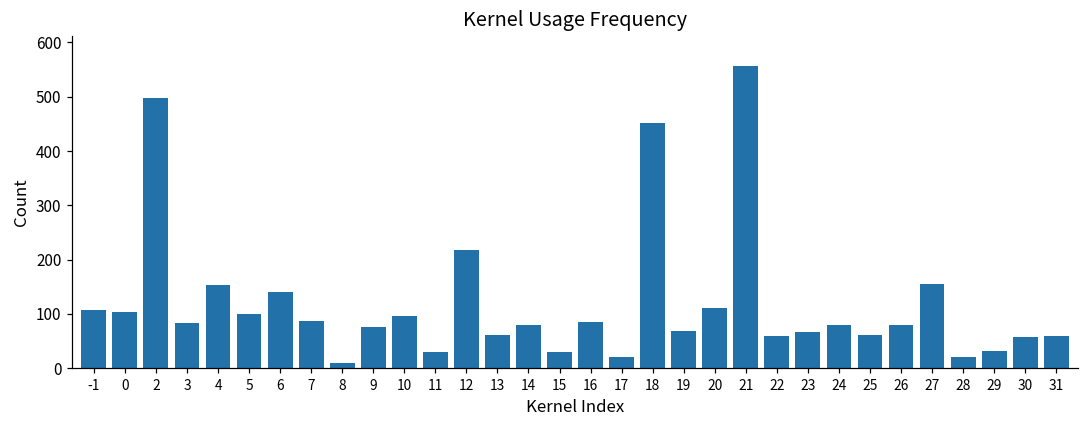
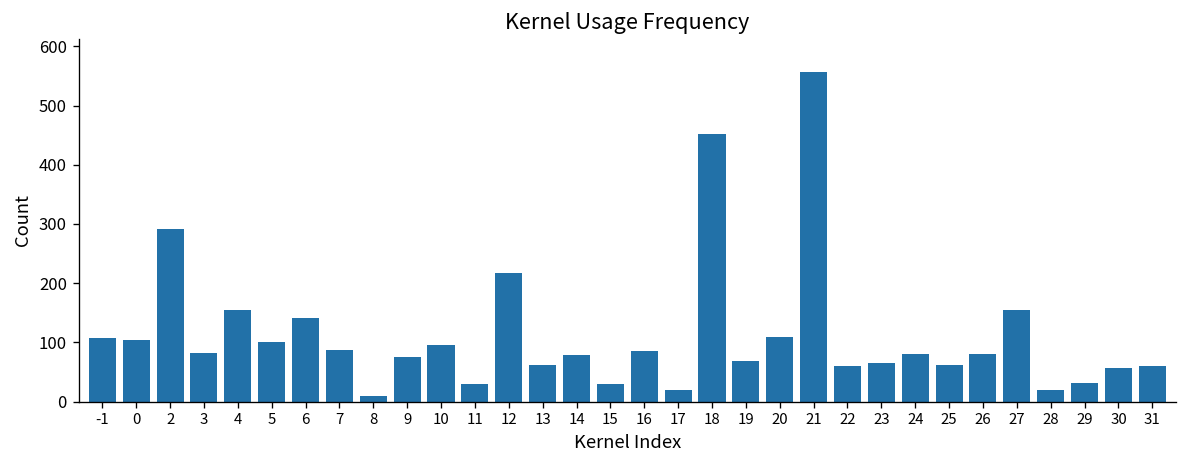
  {
    "-1": 110,
    "0": 100,
-   "2": 500,
+   "2": 290,
    "3": 80,
    "4": 150,
    "5": 100,
    "6": 140,
    "7": 90,
    "8": 10,
    "9": 80,
    "10": 100,
    "11": 30,
    "12": 220,
    "13": 60,
    "14": 80,
    "15": 30,
    "16": 90,
    "17": 20,
    "18": 450,
    "19": 70,
    "20": 110,
    "21": 560,
    "22": 60,
    "23": 70,
    "24": 80,
    "25": 60,
    "26": 80,
    "27": 160,
    "28": 20,
    "29": 30,
    "30": 60,
    "31": 60
  }
